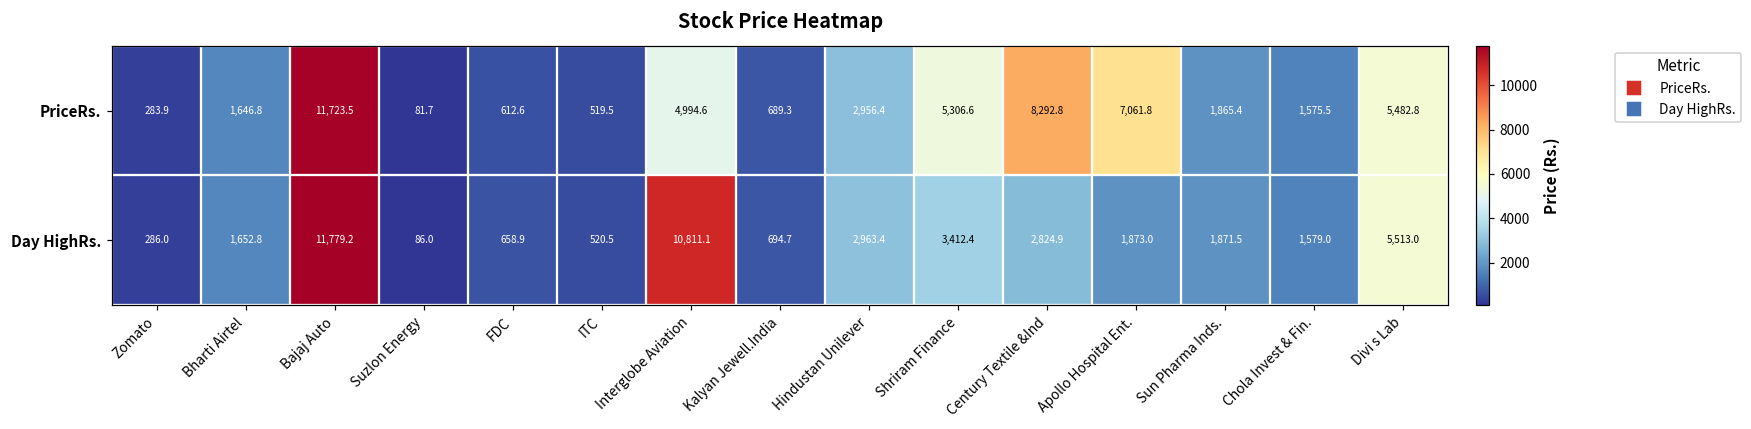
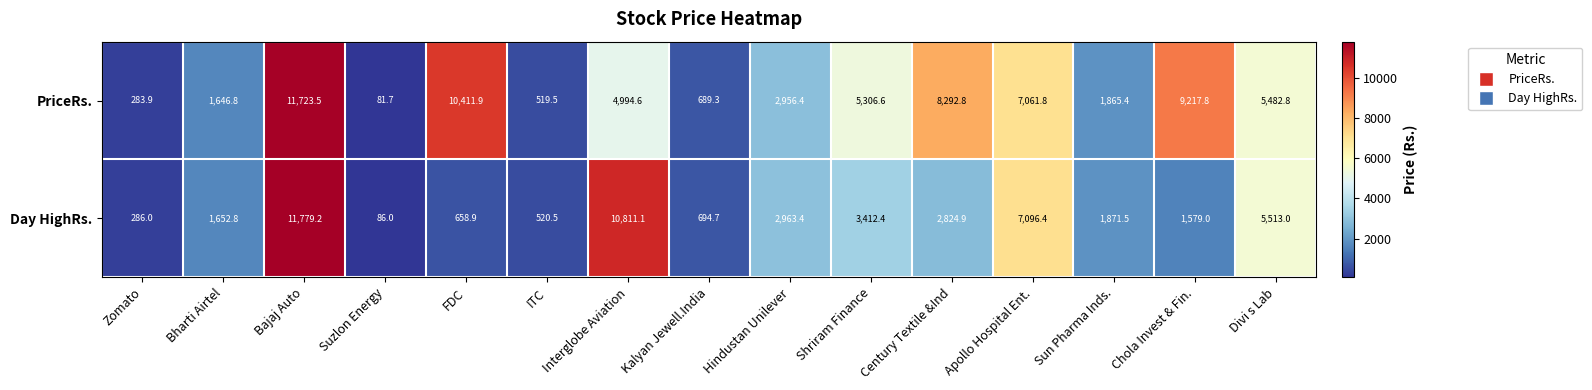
  {
    "PriceRs.": {
      "Zomato": "283.9",
      "Bharti Airtel": "1,646.8",
      "Bajaj Auto": "11,723.5",
      "Suzlon Energy": "81.7",
-     "FDC": "612.6",
+     "FDC": "10,411.9",
      "ITC": "519.5",
      "Interglobe Aviation": "4,994.6",
      "Kalyan Jewell.India": "689.3",
      "Hindustan Unilever": "2,956.4",
      "Shriram Finance": "5,306.6",
      "Century Textile &Ind": "8,292.8",
      "Apollo Hospital Ent.": "7,061.8",
      "Sun Pharma Inds.": "1,865.4",
-     "Chola Invest & Fin.": "1,575.5",
+     "Chola Invest & Fin.": "9,217.8",
      "Divi s Lab": "5,482.8"
    },
    "Day HighRs.": {
      "Zomato": "286.0",
      "Bharti Airtel": "1,652.8",
      "Bajaj Auto": "11,779.2",
      "Suzlon Energy": "86.0",
      "FDC": "658.9",
      "ITC": "520.5",
      "Interglobe Aviation": "10,811.1",
      "Kalyan Jewell.India": "694.7",
      "Hindustan Unilever": "2,963.4",
      "Shriram Finance": "3,412.4",
      "Century Textile &Ind": "2,824.9",
-     "Apollo Hospital Ent.": "1,873.0",
+     "Apollo Hospital Ent.": "7,096.4",
      "Sun Pharma Inds.": "1,871.5",
      "Chola Invest & Fin.": "1,579.0",
      "Divi s Lab": "5,513.0"
    }
  }
